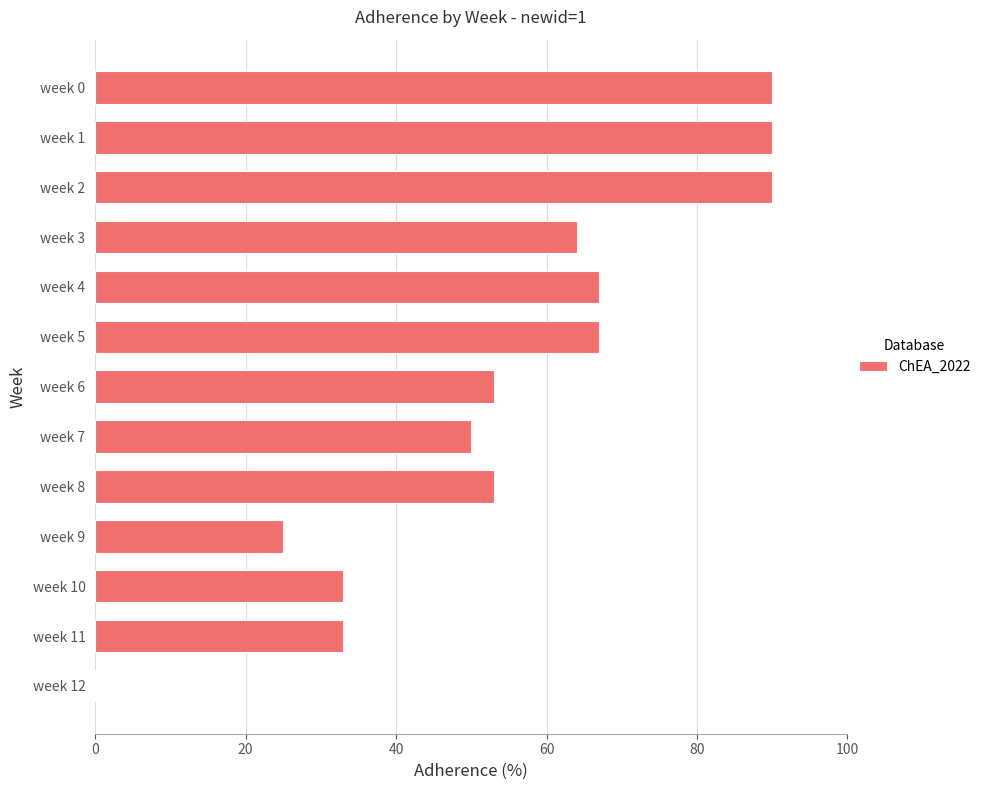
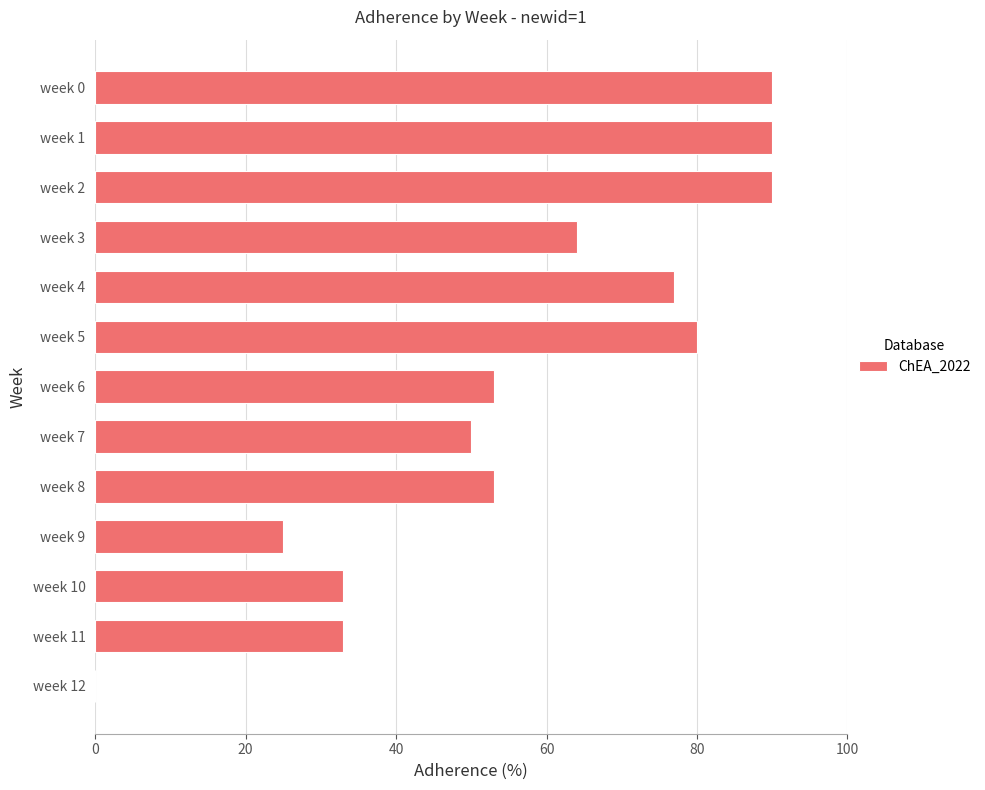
  {
    "week 0": 90,
    "week 1": 90,
    "week 2": 90,
    "week 3": 64,
-   "week 4": 67,
-   "week 5": 67,
+   "week 4": 77,
+   "week 5": 80,
    "week 6": 53,
    "week 7": 50,
    "week 8": 53,
    "week 9": 25,
    "week 10": 33,
    "week 11": 33,
    "week 12": 0
  }
